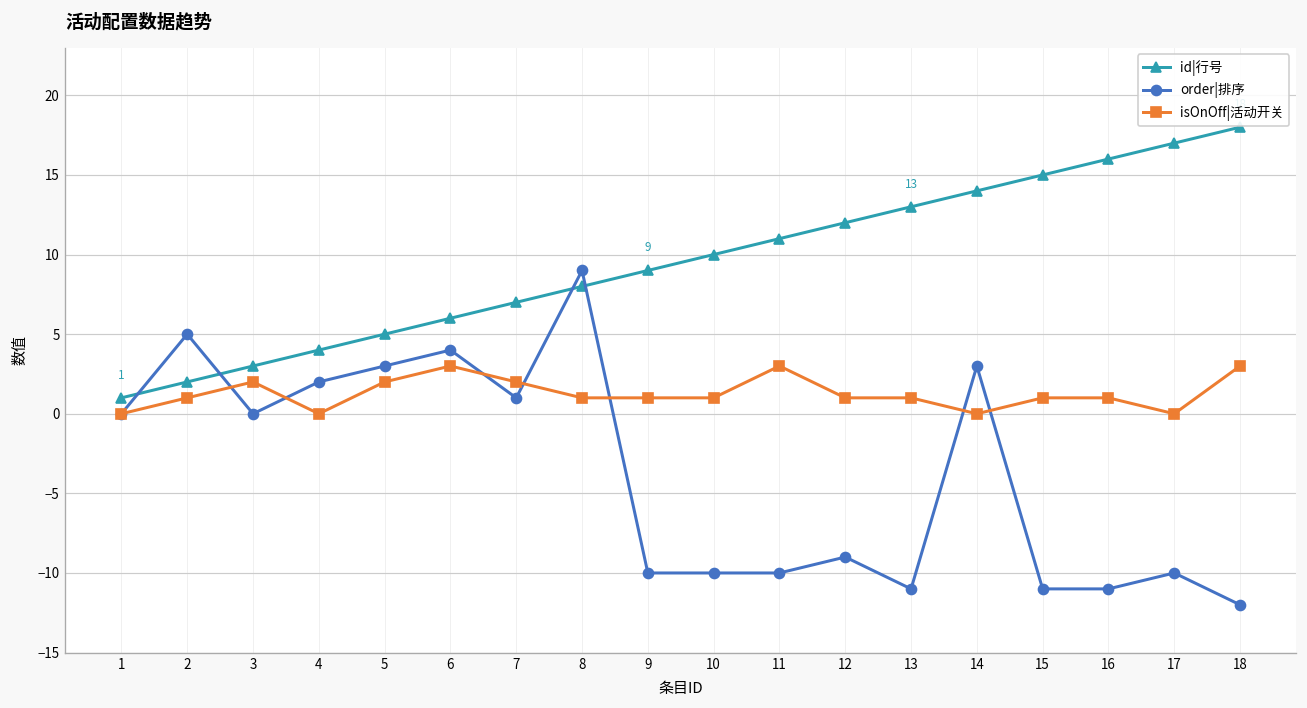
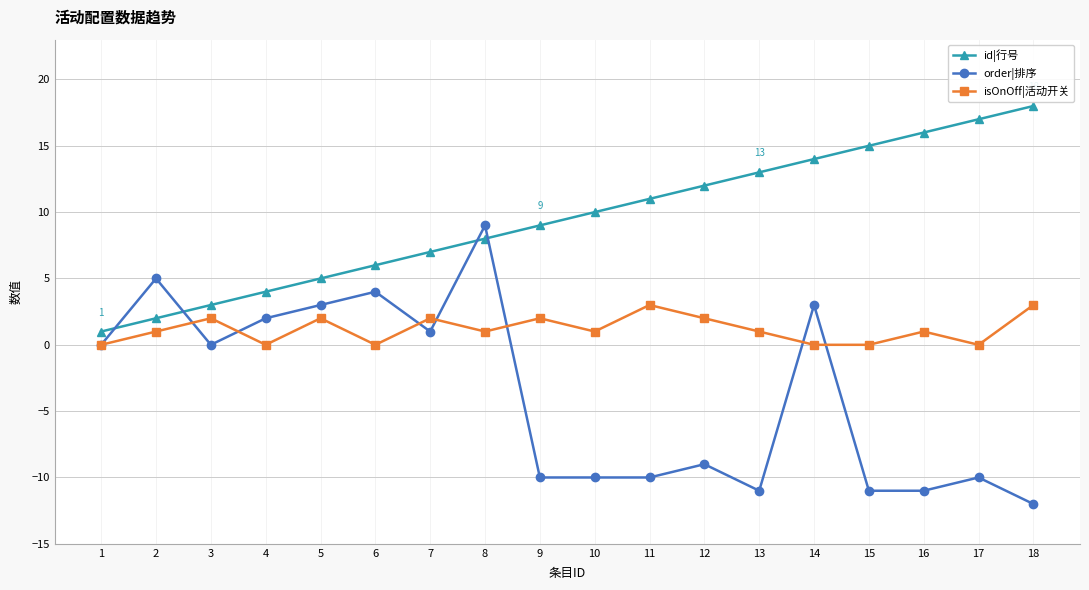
  {
    "isOnOff|活动开关": {
      "2": 1,
      "3": 2,
      "4": 0,
      "5": 2,
-     "6": 3,
+     "6": 0,
      "7": 2,
      "8": 1,
-     "9": 1,
+     "9": 2,
      "10": 1,
      "11": 3,
-     "12": 1,
+     "12": 2,
      "13": 1,
      "14": 0,
-     "15": 1,
+     "15": 0,
      "16": 1,
      "17": 0,
      "18": 3
    }
  }
